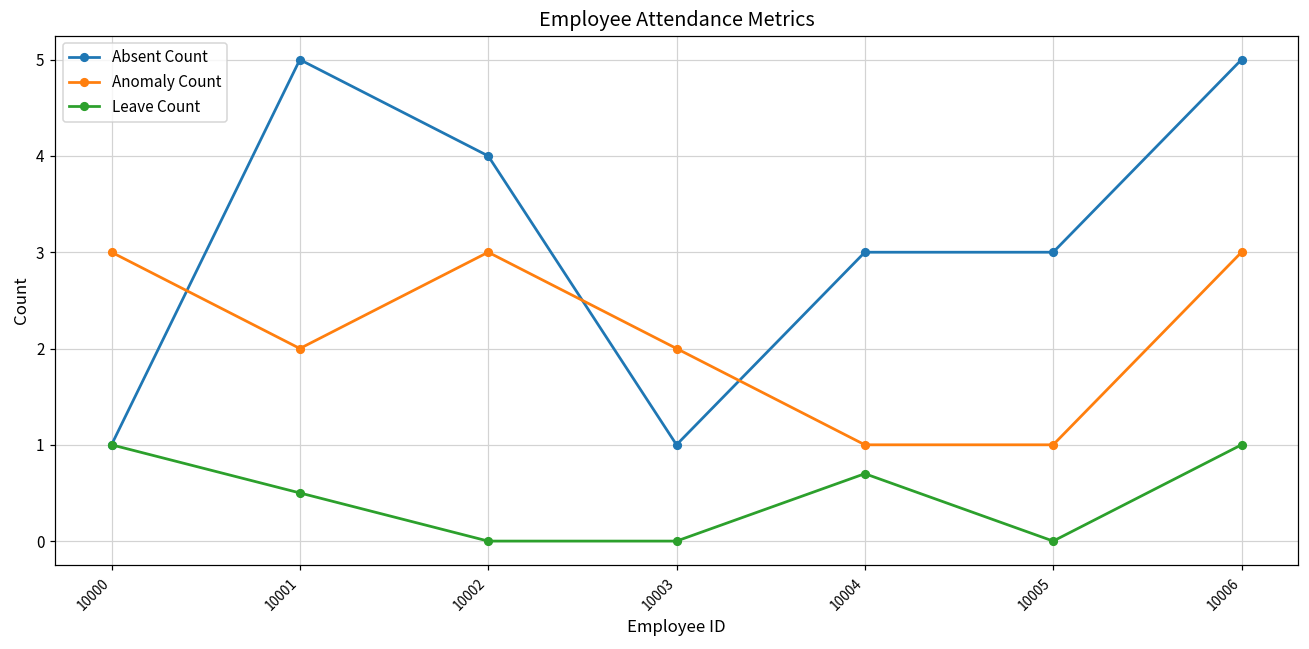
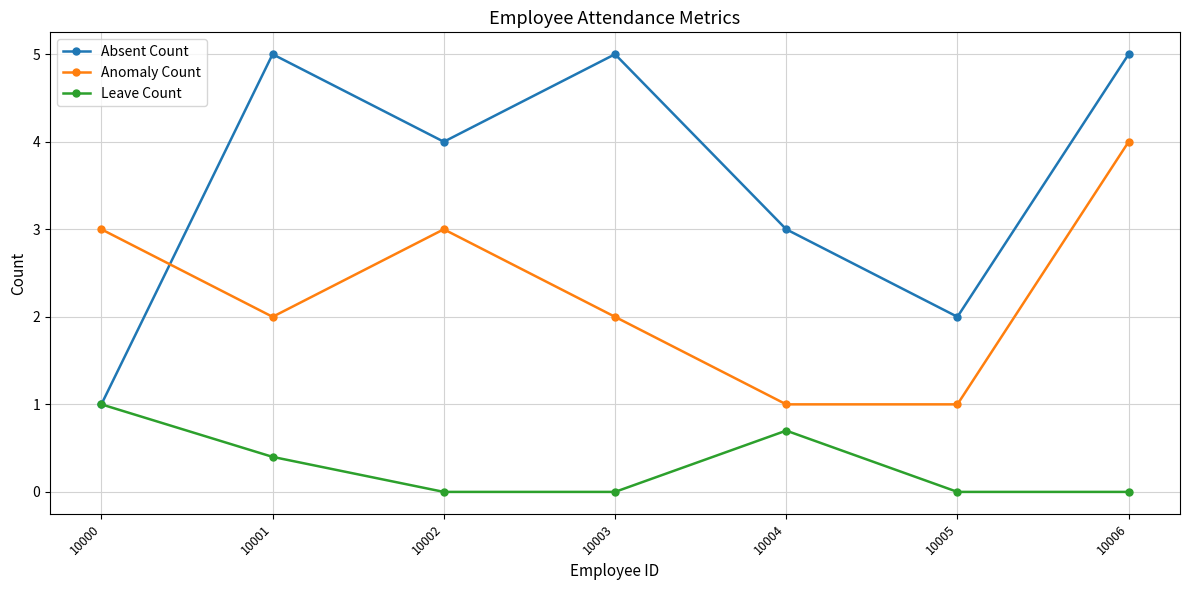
  {
    "Absent Count": {
      "10001": 5,
      "10002": 4,
-     "10003": 1,
+     "10003": 5,
      "10004": 3,
-     "10005": 3,
+     "10005": 2,
      "10006": 5
    },
    "Anomaly Count": {
      "10000": 3,
      "10001": 2,
      "10002": 3,
      "10003": 2,
      "10004": 1,
      "10005": 1,
-     "10006": 3
+     "10006": 4
    },
    "Leave Count": {
-     "10001": 0.5,
+     "10001": 0.4,
      "10002": 0.0,
      "10003": 0.0,
      "10004": 0.7,
      "10005": 0.0,
-     "10006": 1
+     "10006": 0
    }
  }
